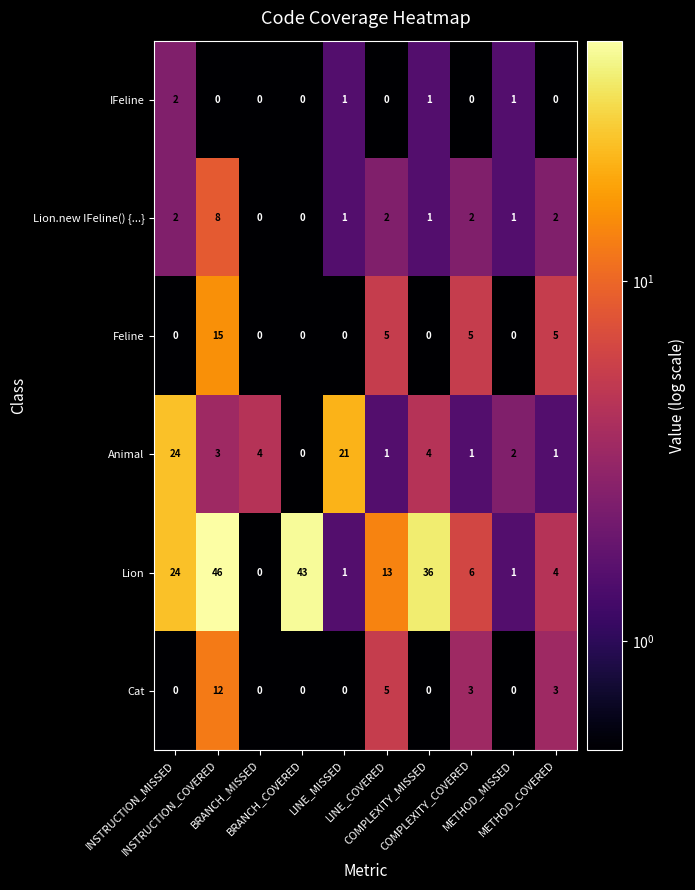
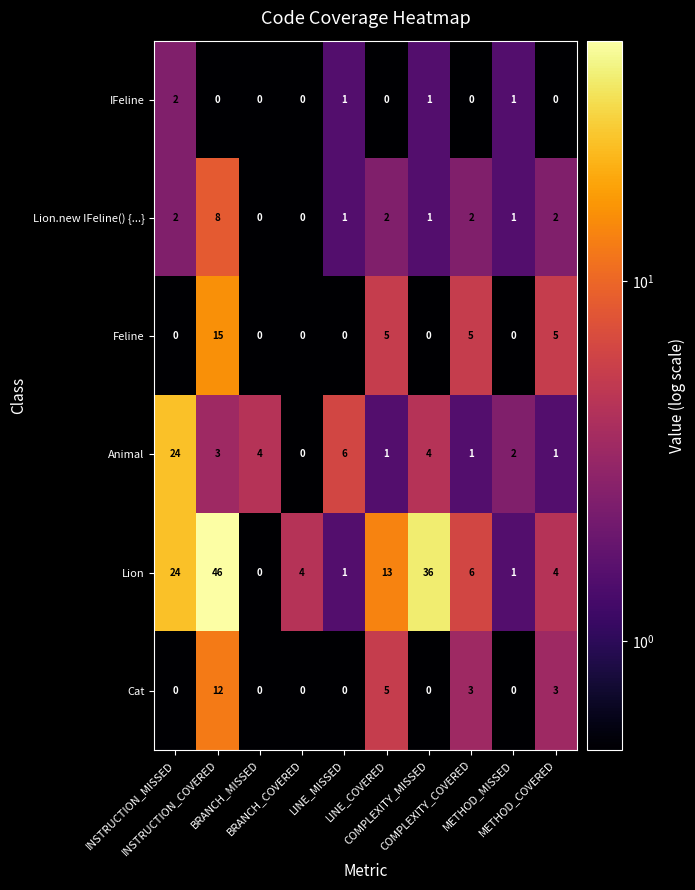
  {
    "IFeline": {
      "INSTRUCTION_MISSED": 2,
      "INSTRUCTION_COVERED": 0,
      "BRANCH_MISSED": 0,
      "BRANCH_COVERED": 0,
      "LINE_MISSED": 1,
      "LINE_COVERED": 0,
      "COMPLEXITY_MISSED": 1,
      "COMPLEXITY_COVERED": 0,
      "METHOD_MISSED": 1,
      "METHOD_COVERED": 0
    },
    "Lion.new IFeline() {...}": {
      "INSTRUCTION_MISSED": 2,
      "INSTRUCTION_COVERED": 8,
      "BRANCH_MISSED": 0,
      "BRANCH_COVERED": 0,
      "LINE_MISSED": 1,
      "LINE_COVERED": 2,
      "COMPLEXITY_MISSED": 1,
      "COMPLEXITY_COVERED": 2,
      "METHOD_MISSED": 1,
      "METHOD_COVERED": 2
    },
    "Feline": {
      "INSTRUCTION_MISSED": 0,
      "INSTRUCTION_COVERED": 15,
      "BRANCH_MISSED": 0,
      "BRANCH_COVERED": 0,
      "LINE_MISSED": 0,
      "LINE_COVERED": 5,
      "COMPLEXITY_MISSED": 0,
      "COMPLEXITY_COVERED": 5,
      "METHOD_MISSED": 0,
      "METHOD_COVERED": 5
    },
    "Animal": {
      "INSTRUCTION_MISSED": 24,
      "INSTRUCTION_COVERED": 3,
      "BRANCH_MISSED": 4,
      "BRANCH_COVERED": 0,
-     "LINE_MISSED": 21,
+     "LINE_MISSED": 6,
      "LINE_COVERED": 1,
      "COMPLEXITY_MISSED": 4,
      "COMPLEXITY_COVERED": 1,
      "METHOD_MISSED": 2,
      "METHOD_COVERED": 1
    },
    "Lion": {
      "INSTRUCTION_MISSED": 24,
      "INSTRUCTION_COVERED": 46,
      "BRANCH_MISSED": 0,
-     "BRANCH_COVERED": 43,
+     "BRANCH_COVERED": 4,
      "LINE_MISSED": 1,
      "LINE_COVERED": 13,
      "COMPLEXITY_MISSED": 36,
      "COMPLEXITY_COVERED": 6,
      "METHOD_MISSED": 1,
      "METHOD_COVERED": 4
    },
    "Cat": {
      "INSTRUCTION_MISSED": 0,
      "INSTRUCTION_COVERED": 12,
      "BRANCH_MISSED": 0,
      "BRANCH_COVERED": 0,
      "LINE_MISSED": 0,
      "LINE_COVERED": 5,
      "COMPLEXITY_MISSED": 0,
      "COMPLEXITY_COVERED": 3,
      "METHOD_MISSED": 0,
      "METHOD_COVERED": 3
    }
  }
